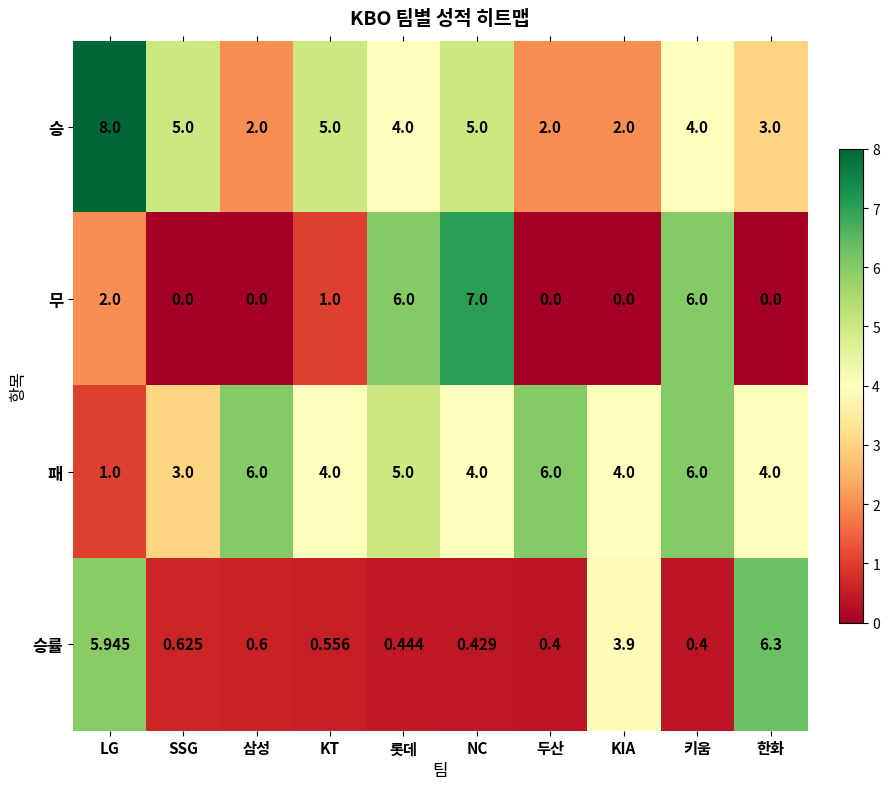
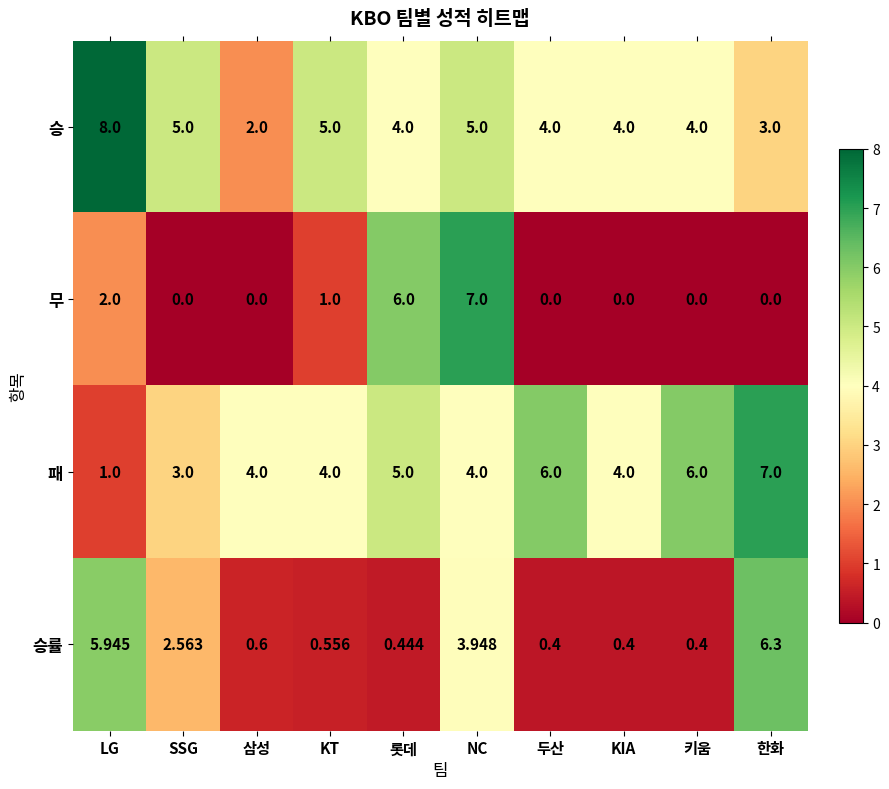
  {
    "승": {
      "LG": 8.0,
      "SSG": 5.0,
      "삼성": 2.0,
      "KT": 5.0,
      "롯데": 4.0,
      "NC": 5.0,
-     "두산": 2.0,
-     "KIA": 2.0,
+     "두산": 4.0,
+     "KIA": 4.0,
      "키움": 4.0,
      "한화": 3.0
    },
    "무": {
      "LG": 2.0,
      "SSG": 0.0,
      "삼성": 0.0,
      "KT": 1.0,
      "롯데": 6.0,
      "NC": 7.0,
      "두산": 0.0,
      "KIA": 0.0,
-     "키움": 6.0,
+     "키움": 0.0,
      "한화": 0.0
    },
    "패": {
      "LG": 1.0,
      "SSG": 3.0,
-     "삼성": 6.0,
+     "삼성": 4.0,
      "KT": 4.0,
      "롯데": 5.0,
      "NC": 4.0,
      "두산": 6.0,
      "KIA": 4.0,
      "키움": 6.0,
-     "한화": 4.0
+     "한화": 7.0
    },
    "승률": {
      "LG": 5.945,
-     "SSG": 0.625,
+     "SSG": 2.563,
      "삼성": 0.6,
      "KT": 0.556,
      "롯데": 0.444,
-     "NC": 0.429,
+     "NC": 3.948,
      "두산": 0.4,
-     "KIA": 3.9,
+     "KIA": 0.4,
      "키움": 0.4,
      "한화": 6.3
    }
  }
